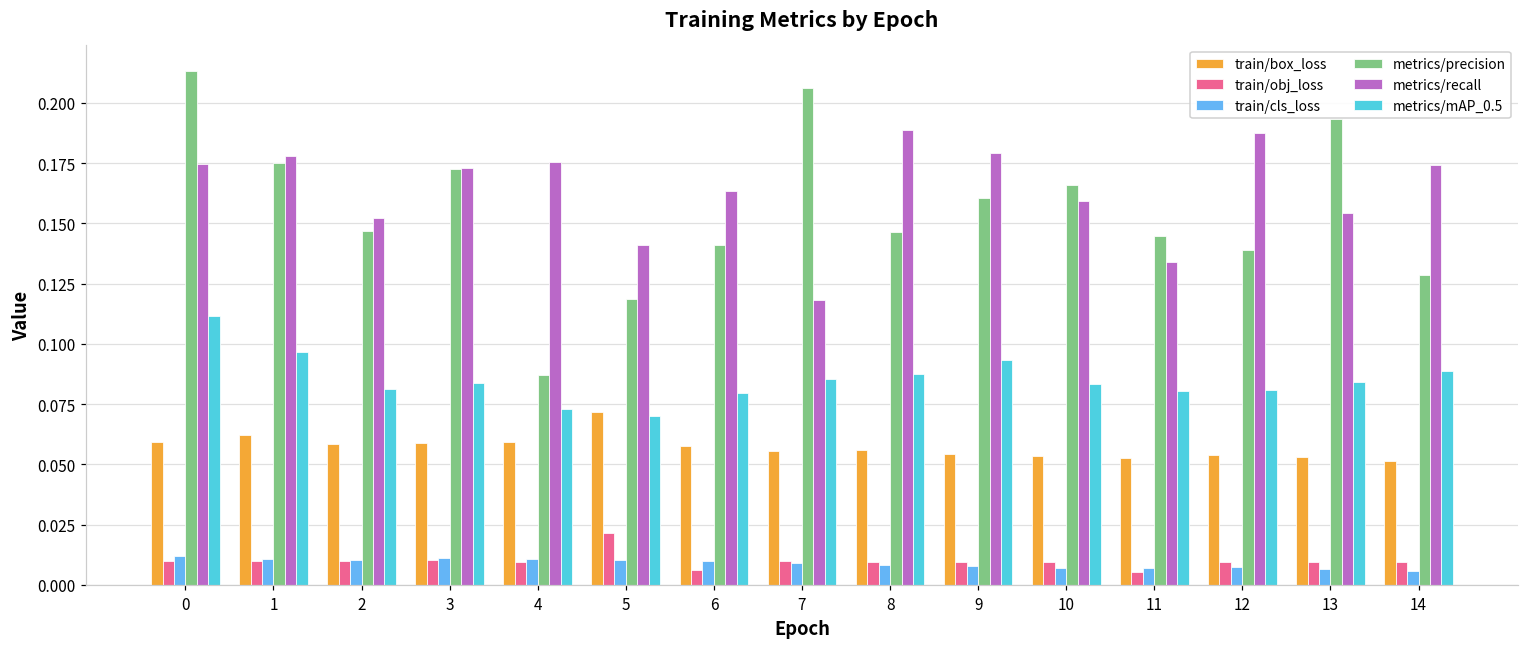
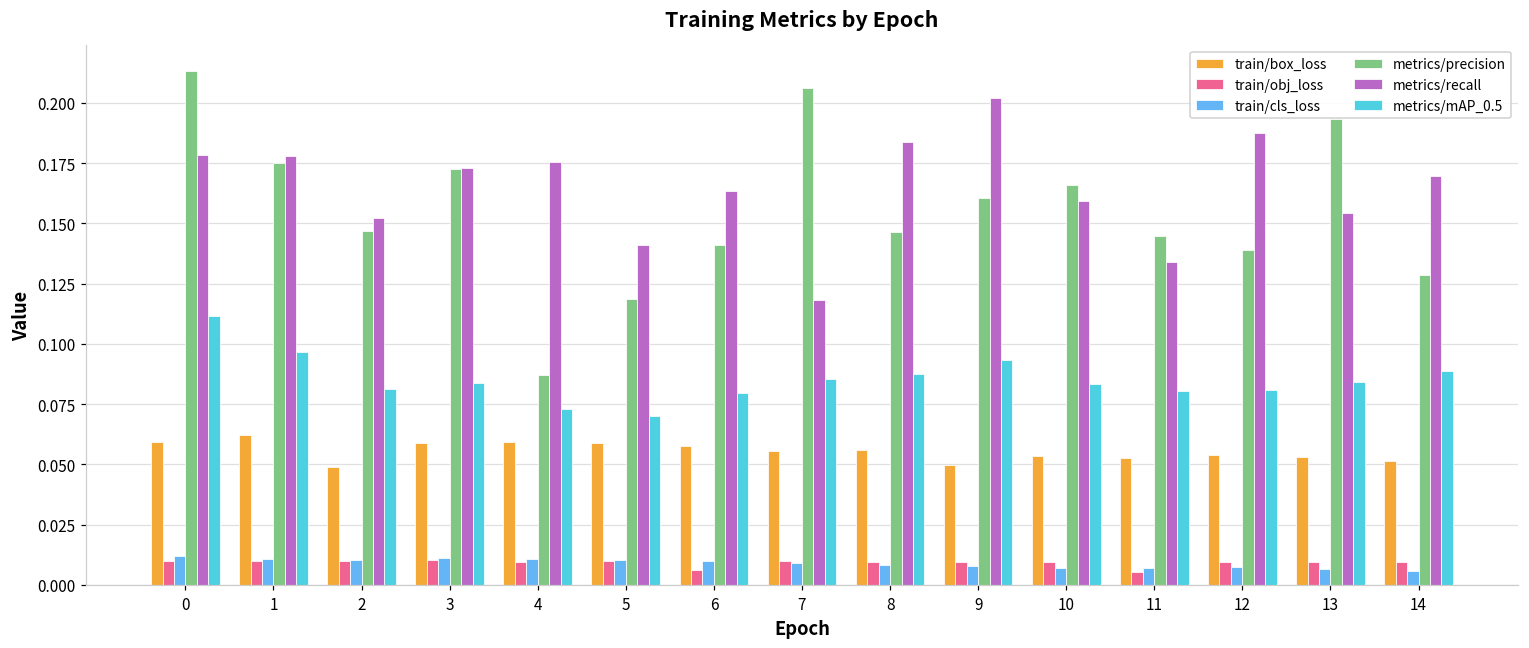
  {
    "train/box_loss": {
      "0": 0.060,
      "1": 0.062,
-     "2": 0.058,
+     "2": 0.049,
      "3": 0.059,
      "4": 0.059,
-     "5": 0.072,
+     "5": 0.059,
      "6": 0.058,
      "7": 0.056,
      "8": 0.056,
-     "9": 0.054,
+     "9": 0.050,
      "10": 0.054,
      "11": 0.053,
      "12": 0.054,
      "13": 0.053,
      "14": 0.051
    },
    "train/obj_loss": {
      "0": 0.010,
      "1": 0.010,
      "2": 0.010,
      "3": 0.010,
      "4": 0.010,
-     "5": 0.022,
+     "5": 0.010,
      "6": 0.006,
      "7": 0.010,
      "8": 0.010,
      "9": 0.010,
      "10": 0.010,
      "11": 0.005,
      "12": 0.009,
      "13": 0.010,
      "14": 0.010
    },
    "metrics/precision": {
      "0": 0.213,
      "1": 0.175,
      "2": 0.147,
      "3": 0.173,
      "4": 0.087,
      "5": 0.119,
      "6": 0.141,
      "7": 0.206,
      "8": 0.147,
      "9": 0.161,
      "10": 0.166,
      "11": 0.145,
      "12": 0.139,
      "14": 0.129
    },
    "metrics/recall": {
-     "0": 0.175,
+     "0": 0.178,
      "1": 0.178,
      "2": 0.152,
      "3": 0.173,
      "4": 0.175,
      "5": 0.141,
      "6": 0.163,
      "7": 0.118,
-     "8": 0.189,
-     "9": 0.179,
+     "8": 0.184,
+     "9": 0.202,
      "10": 0.159,
      "11": 0.134,
      "12": 0.187,
      "13": 0.154,
-     "14": 0.174
+     "14": 0.170
    }
  }
